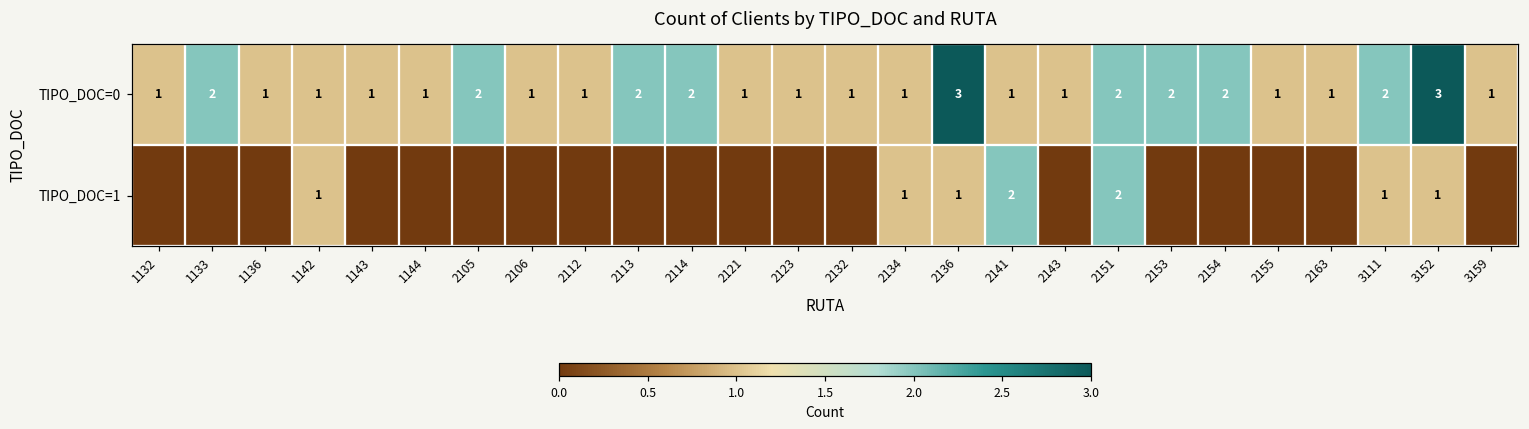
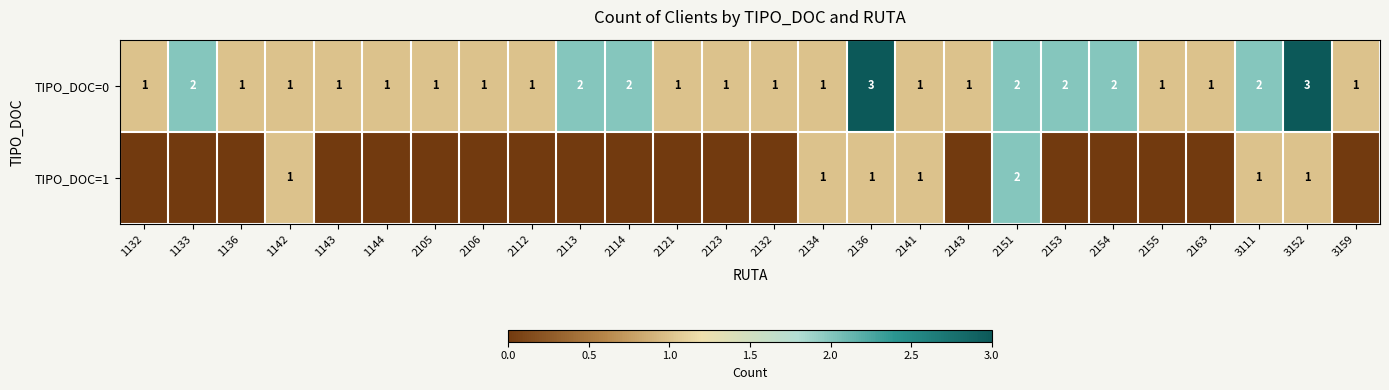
  {
    "TIPO_DOC=0": {
      "1132": 1,
      "1133": 2,
      "1136": 1,
      "1142": 1,
      "1143": 1,
      "1144": 1,
-     "2105": 2,
+     "2105": 1,
      "2106": 1,
      "2112": 1,
      "2113": 2,
      "2114": 2,
      "2121": 1,
      "2123": 1,
      "2132": 1,
      "2134": 1,
      "2136": 3,
      "2141": 1,
      "2143": 1,
      "2151": 2,
      "2153": 2,
      "2154": 2,
      "2155": 1,
      "2163": 1,
      "3111": 2,
      "3152": 3,
      "3159": 1
    },
    "TIPO_DOC=1": {
      "1142": 1,
      "2134": 1,
      "2136": 1,
-     "2141": 2,
+     "2141": 1,
      "2151": 2,
      "3111": 1,
      "3152": 1
    }
  }
